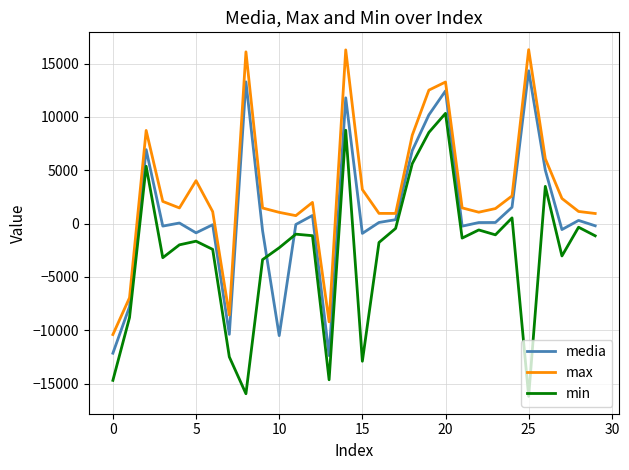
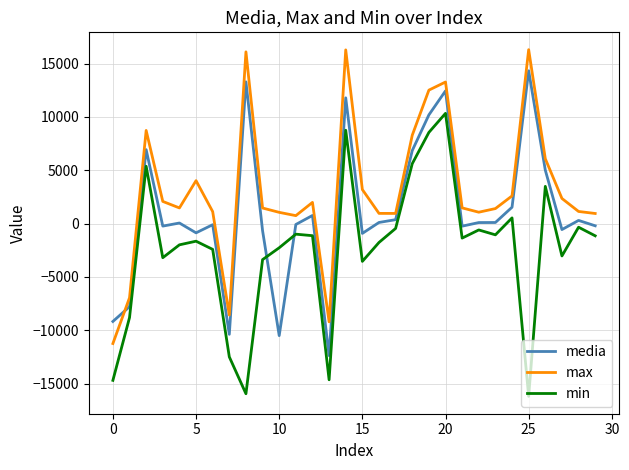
  {
    "media": {
-     "0": -12100,
+     "0": -9200,
      "5": -900,
      "10": -10500,
      "15": -900,
      "20": 12400,
      "25": 14300
    },
    "max": {
-     "0": -10400,
+     "0": -11200,
      "5": 4000,
      "10": 1100,
      "15": 3200,
      "20": 13300,
      "25": 16300
    },
    "min": {
      "0": -14700,
      "5": -1600,
      "10": -2300,
-     "15": -12900,
+     "15": -3500,
      "20": 10300
    }
  }
